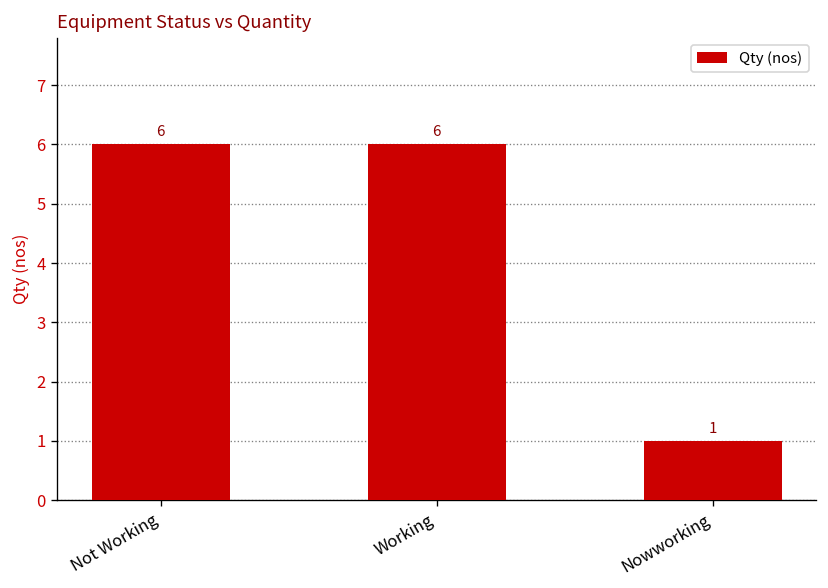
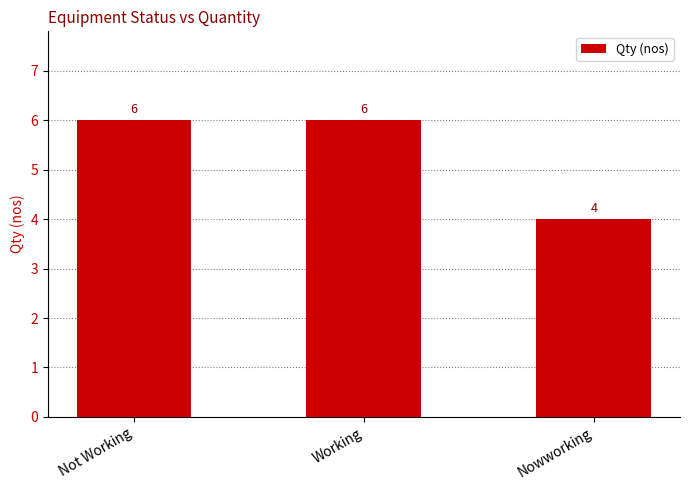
  {
    "Not Working": 6,
    "Working": 6,
-   "Nowworking": 1
+   "Nowworking": 4
  }
